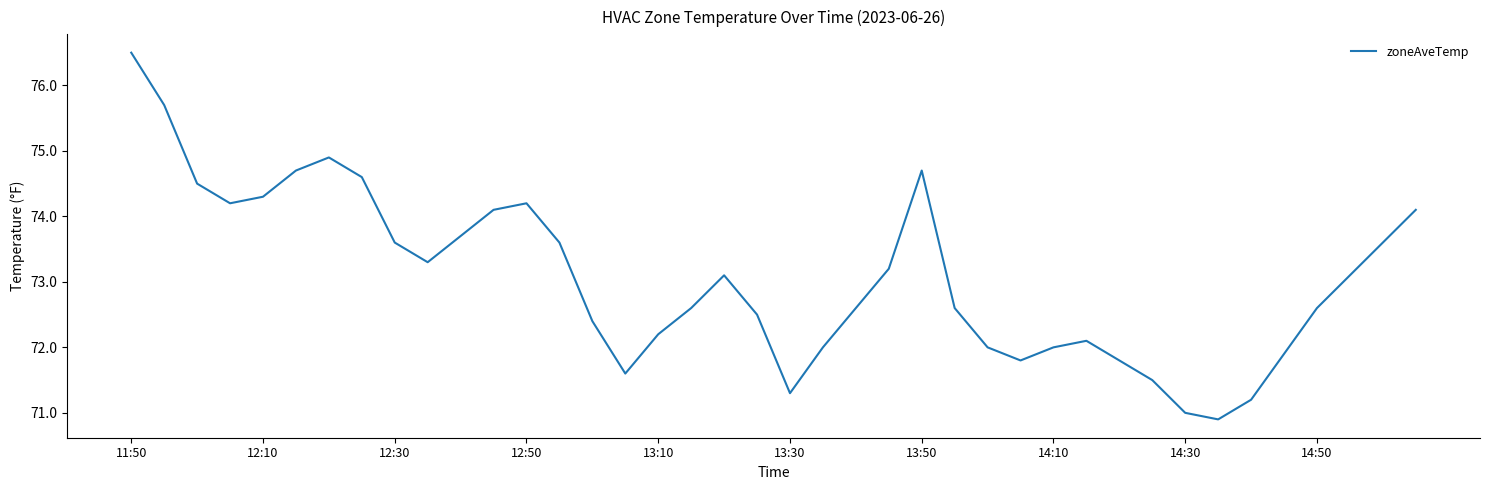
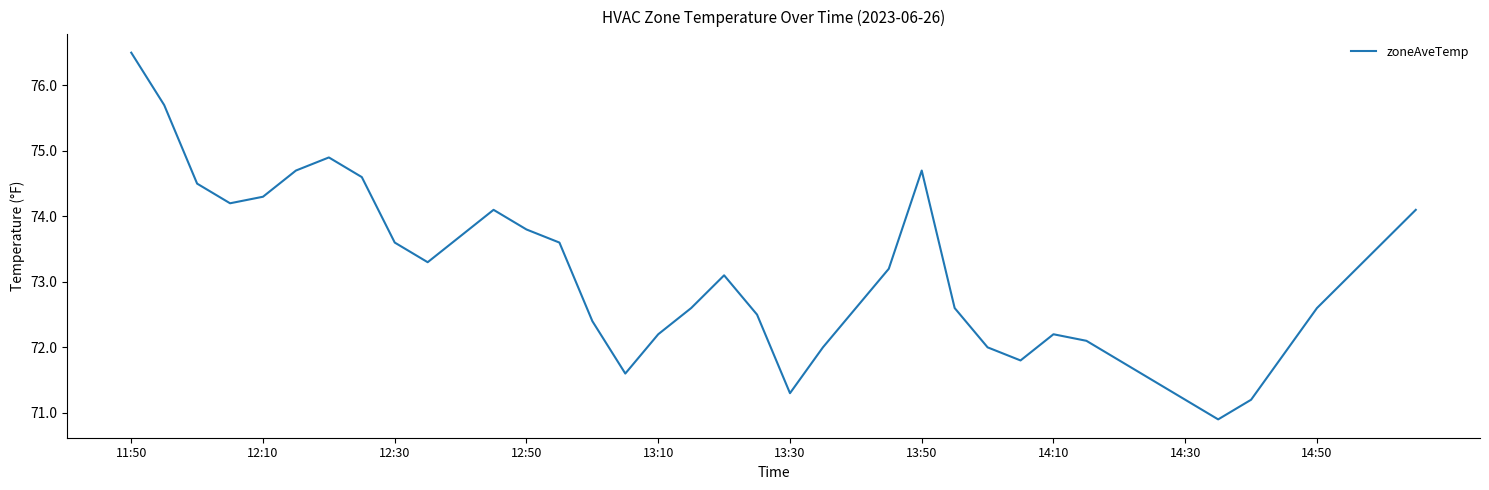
  {
    "11:50": 76.5,
    "12:10": 74.3,
    "12:30": 73.6,
-   "12:50": 74.2,
+   "12:50": 73.8,
    "13:10": 72.2,
    "13:30": 71.3,
    "13:50": 74.7,
-   "14:10": 72.0,
-   "14:30": 71.0,
+   "14:10": 72.2,
+   "14:30": 71.2,
    "14:50": 72.6
  }
